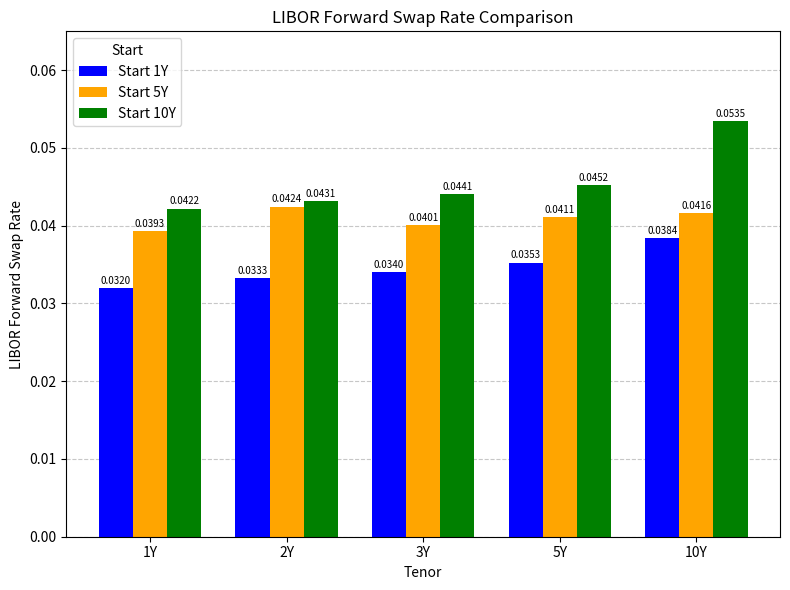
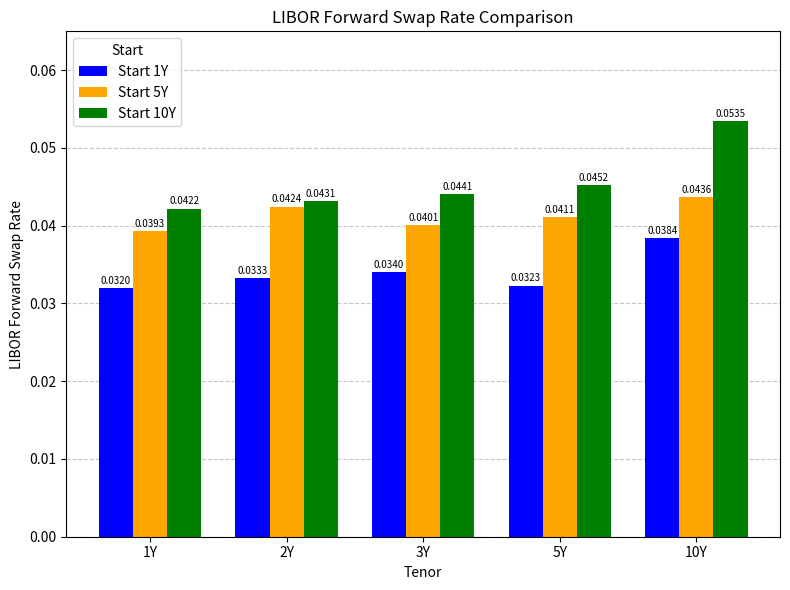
  {
    "Start 1Y": {
      "1Y": 0.0320,
      "2Y": 0.0333,
      "3Y": 0.0340,
-     "5Y": 0.0353,
+     "5Y": 0.0323,
      "10Y": 0.0384
    },
    "Start 5Y": {
      "1Y": 0.0393,
      "2Y": 0.0424,
      "3Y": 0.0401,
      "5Y": 0.0411,
-     "10Y": 0.0416
+     "10Y": 0.0436
    },
    "Start 10Y": {
      "1Y": 0.0422,
      "2Y": 0.0431,
      "3Y": 0.0441,
      "5Y": 0.0452,
      "10Y": 0.0535
    }
  }
